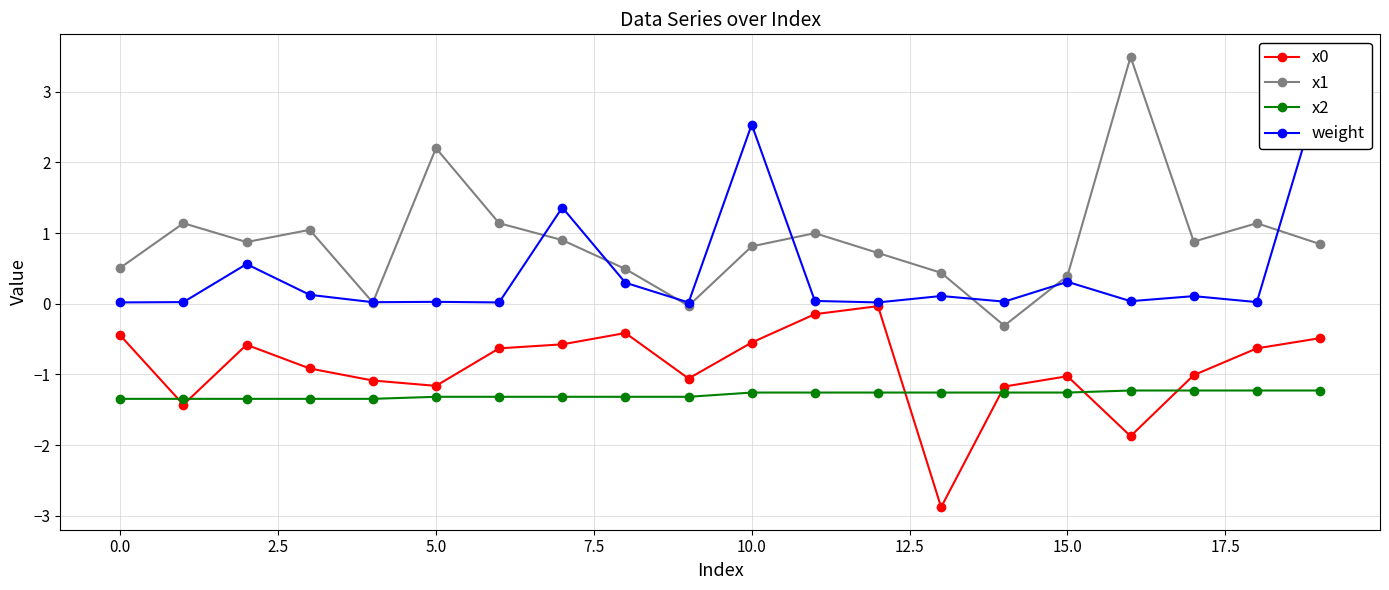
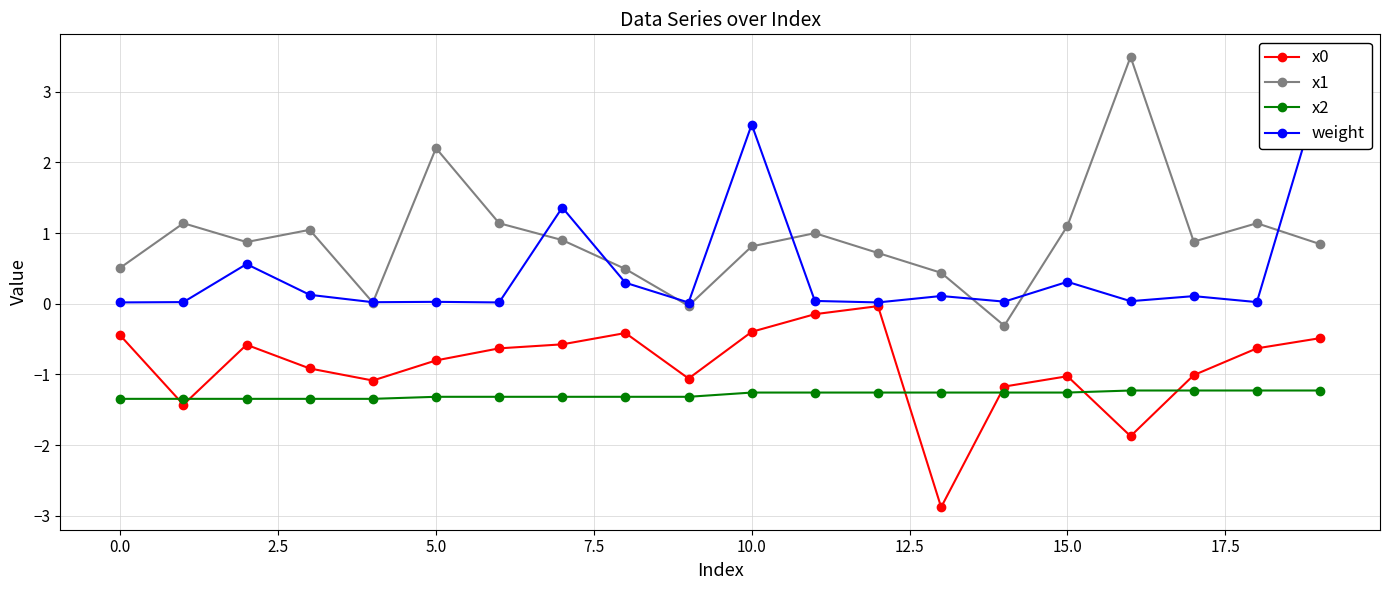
  {
    "x0": {
      "0.0": -0.4,
-     "5.0": -1.2,
-     "10.0": -0.5,
+     "5.0": -0.8,
+     "10.0": -0.4,
      "15.0": -1.0
    },
    "x1": {
      "0.0": 0.5,
      "5.0": 2.2,
      "10.0": 0.8,
-     "15.0": 0.4
+     "15.0": 1.1
    },
    "x2": {
      "0.0": -1.3,
      "5.0": -1.3,
      "10.0": -1.3,
      "15.0": -1.3
    },
    "weight": {
      "0.0": 0.0,
      "5.0": 0.0,
      "10.0": 2.5,
      "15.0": 0.3
    }
  }
